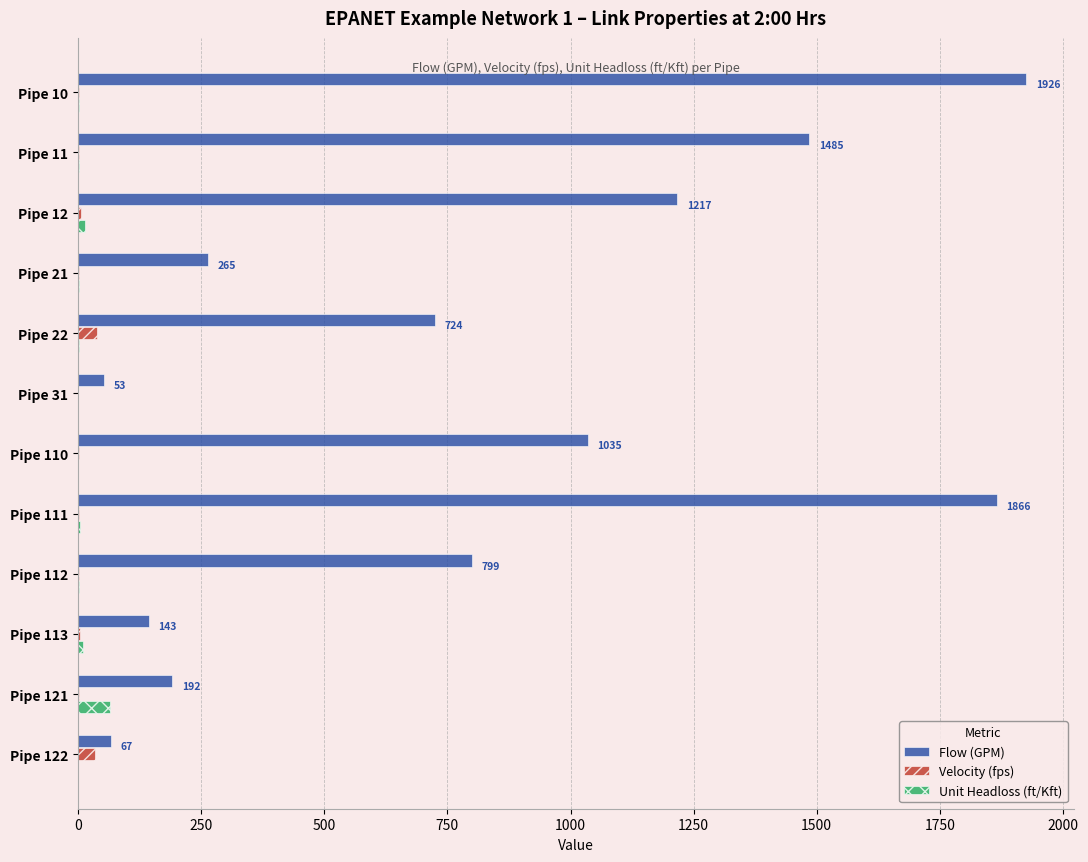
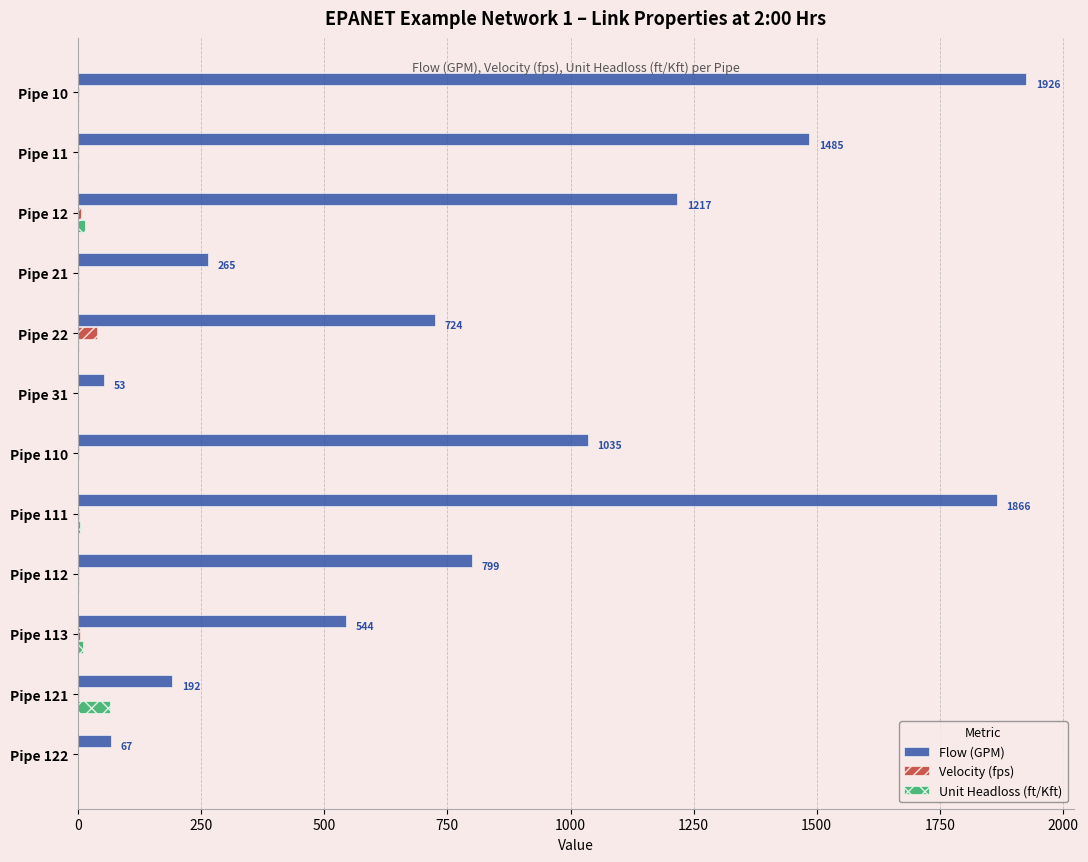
  {
    "Flow (GPM)": {
      "Pipe 10": 1926,
      "Pipe 11": 1485,
      "Pipe 12": 1217,
      "Pipe 21": 265,
      "Pipe 22": 724,
      "Pipe 31": 53,
      "Pipe 110": 1035,
      "Pipe 111": 1866,
      "Pipe 112": 799,
-     "Pipe 113": 143,
+     "Pipe 113": 544,
      "Pipe 121": 192,
      "Pipe 122": 67
    },
    "Velocity (fps)": {
      "Pipe 22": 40,
-     "Pipe 122": 30
+     "Pipe 122": 0
    },
    "Unit Headloss (ft/Kft)": {
      "Pipe 12": 10,
      "Pipe 113": 10,
      "Pipe 121": 60
    }
  }
